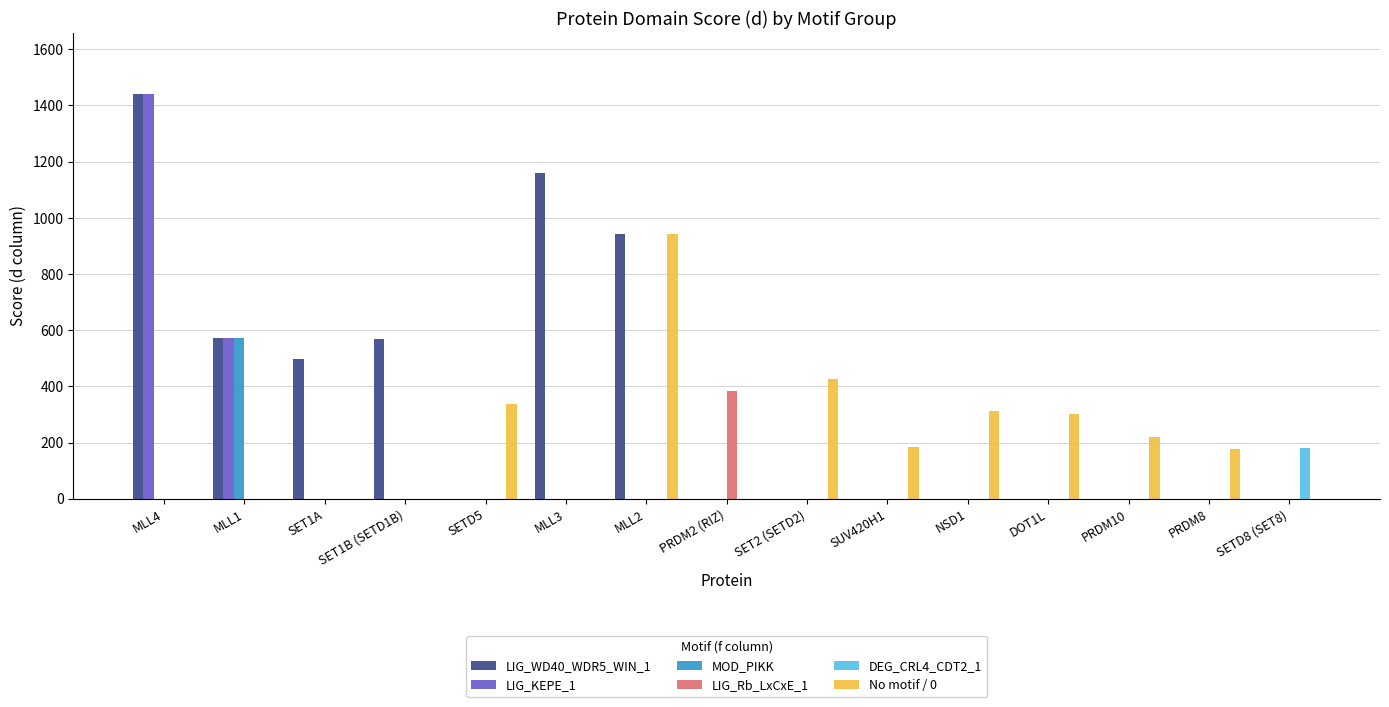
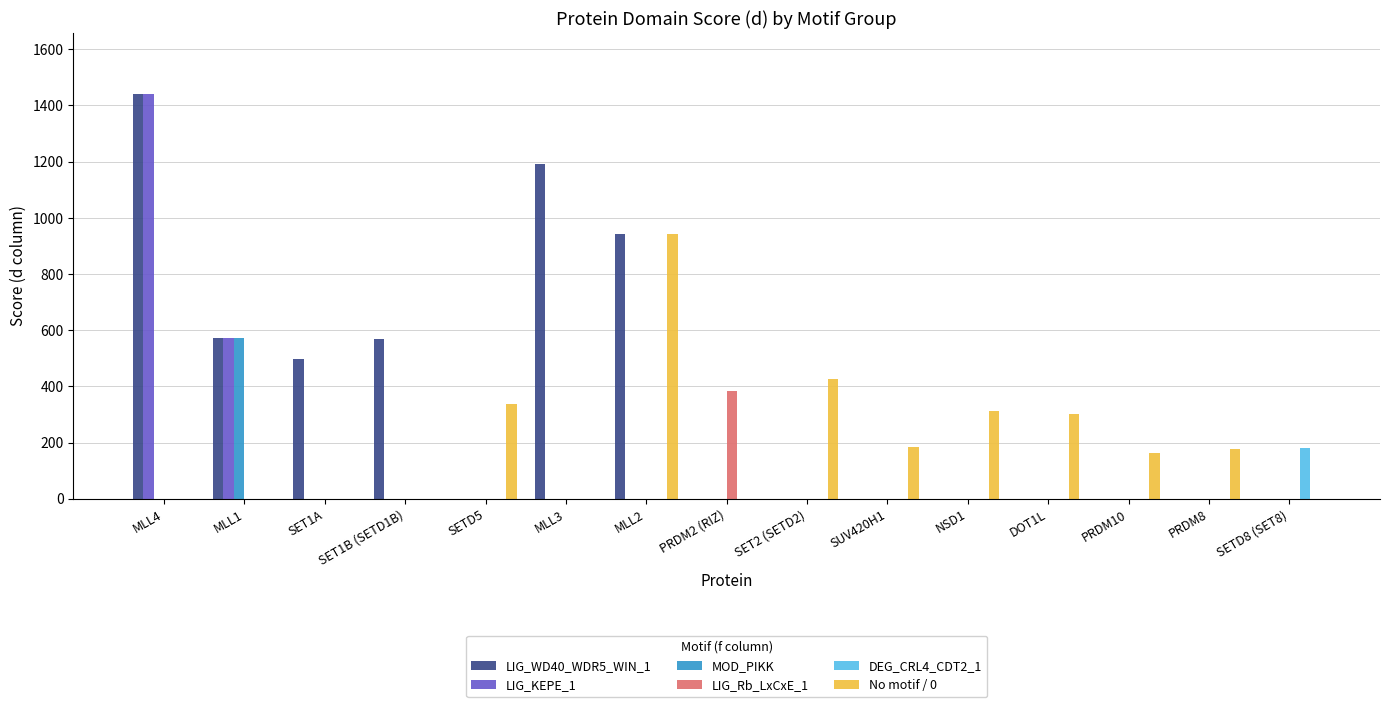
  {
    "LIG_WD40_WDR5_WIN_1": {
      "MLL4": 1440,
      "MLL1": 570,
      "SET1A": 500,
      "SET1B (SETD1B)": 570,
      "SETD5": 0,
-     "MLL3": 1160,
+     "MLL3": 1190,
      "MLL2": 940,
      "PRDM2 (RIZ)": 0,
      "SET2 (SETD2)": 0,
      "SUV420H1": 0,
      "NSD1": 0,
      "DOT1L": 0,
      "PRDM10": 0,
      "PRDM8": 0,
      "SETD8 (SET8)": 0
    },
    "LIG_KEPE_1": {
      "MLL4": 1440,
      "MLL1": 570,
      "SET1A": 0,
      "SET1B (SETD1B)": 0,
      "SETD5": 0,
      "MLL3": 0,
      "MLL2": 0,
      "PRDM2 (RIZ)": 0,
      "SET2 (SETD2)": 0,
      "SUV420H1": 0,
      "NSD1": 0,
      "DOT1L": 0,
      "PRDM10": 0,
      "PRDM8": 0,
      "SETD8 (SET8)": 0
    },
    "MOD_PIKK": {
      "MLL4": 0,
      "MLL1": 570,
      "SET1A": 0,
      "SET1B (SETD1B)": 0,
      "SETD5": 0,
      "MLL3": 0,
      "MLL2": 0,
      "PRDM2 (RIZ)": 0,
      "SET2 (SETD2)": 0,
      "SUV420H1": 0,
      "NSD1": 0,
      "DOT1L": 0,
      "PRDM10": 0,
      "PRDM8": 0,
      "SETD8 (SET8)": 0
    },
    "LIG_Rb_LxCxE_1": {
      "MLL4": 0,
      "MLL1": 0,
      "SET1A": 0,
      "SET1B (SETD1B)": 0,
      "SETD5": 0,
      "MLL3": 0,
      "MLL2": 0,
      "PRDM2 (RIZ)": 390,
      "SET2 (SETD2)": 0,
      "SUV420H1": 0,
      "NSD1": 0,
      "DOT1L": 0,
      "PRDM10": 0,
      "PRDM8": 0,
      "SETD8 (SET8)": 0
    },
    "DEG_CRL4_CDT2_1": {
      "MLL4": 0,
      "MLL1": 0,
      "SET1A": 0,
      "SET1B (SETD1B)": 0,
      "SETD5": 0,
      "MLL3": 0,
      "MLL2": 0,
      "PRDM2 (RIZ)": 0,
      "SET2 (SETD2)": 0,
      "SUV420H1": 0,
      "NSD1": 0,
      "DOT1L": 0,
      "PRDM10": 0,
      "PRDM8": 0,
      "SETD8 (SET8)": 180
    },
    "No motif / 0": {
      "MLL4": 0,
      "MLL1": 0,
      "SET1A": 0,
      "SET1B (SETD1B)": 0,
      "SETD5": 340,
      "MLL3": 0,
      "MLL2": 940,
      "PRDM2 (RIZ)": 0,
      "SET2 (SETD2)": 430,
      "SUV420H1": 180,
      "NSD1": 310,
      "DOT1L": 300,
-     "PRDM10": 220,
+     "PRDM10": 160,
      "PRDM8": 180,
      "SETD8 (SET8)": 0
    }
  }
